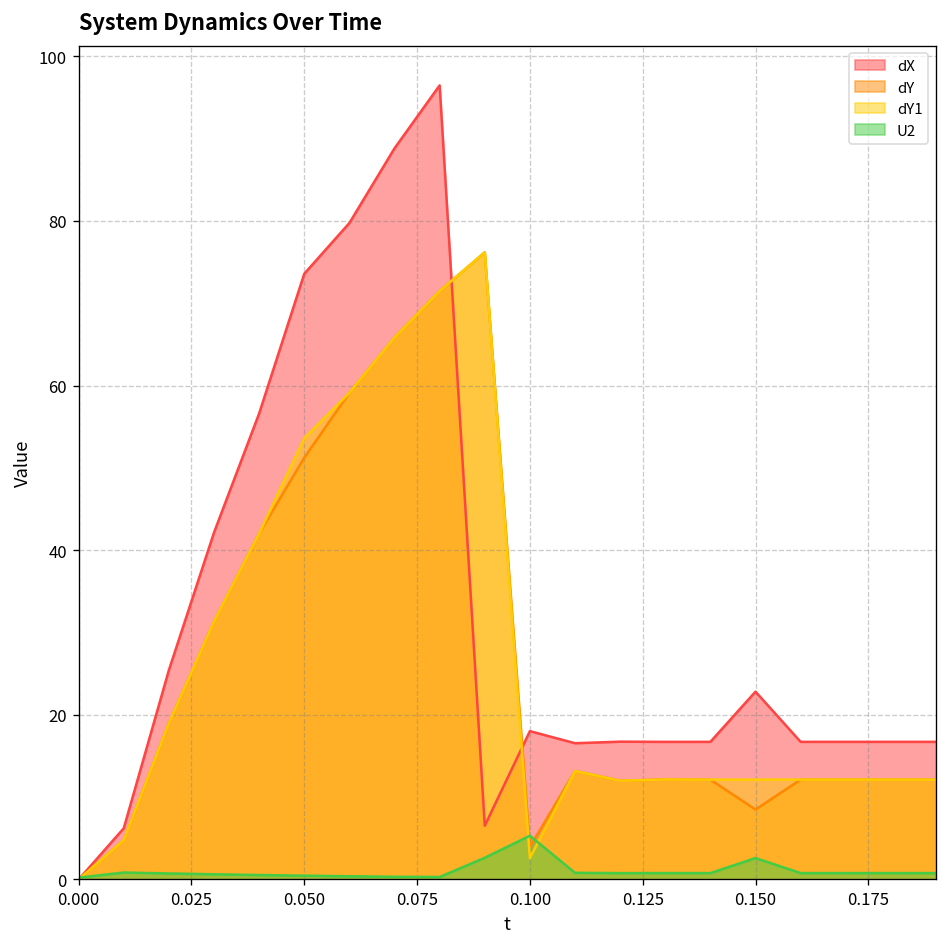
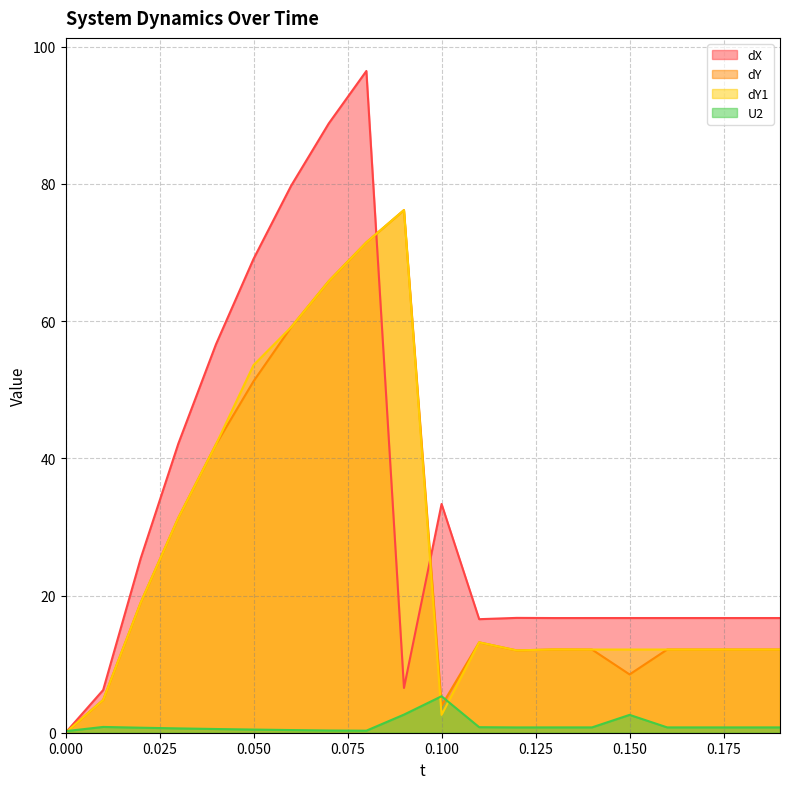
  {
    "dX": {
-     "0.050": 74,
-     "0.100": 18,
-     "0.150": 23
+     "0.050": 69,
+     "0.100": 33,
+     "0.150": 17
    },
    "U2": {
      "0.050": 0,
      "0.100": 5,
      "0.150": 3
    }
  }
